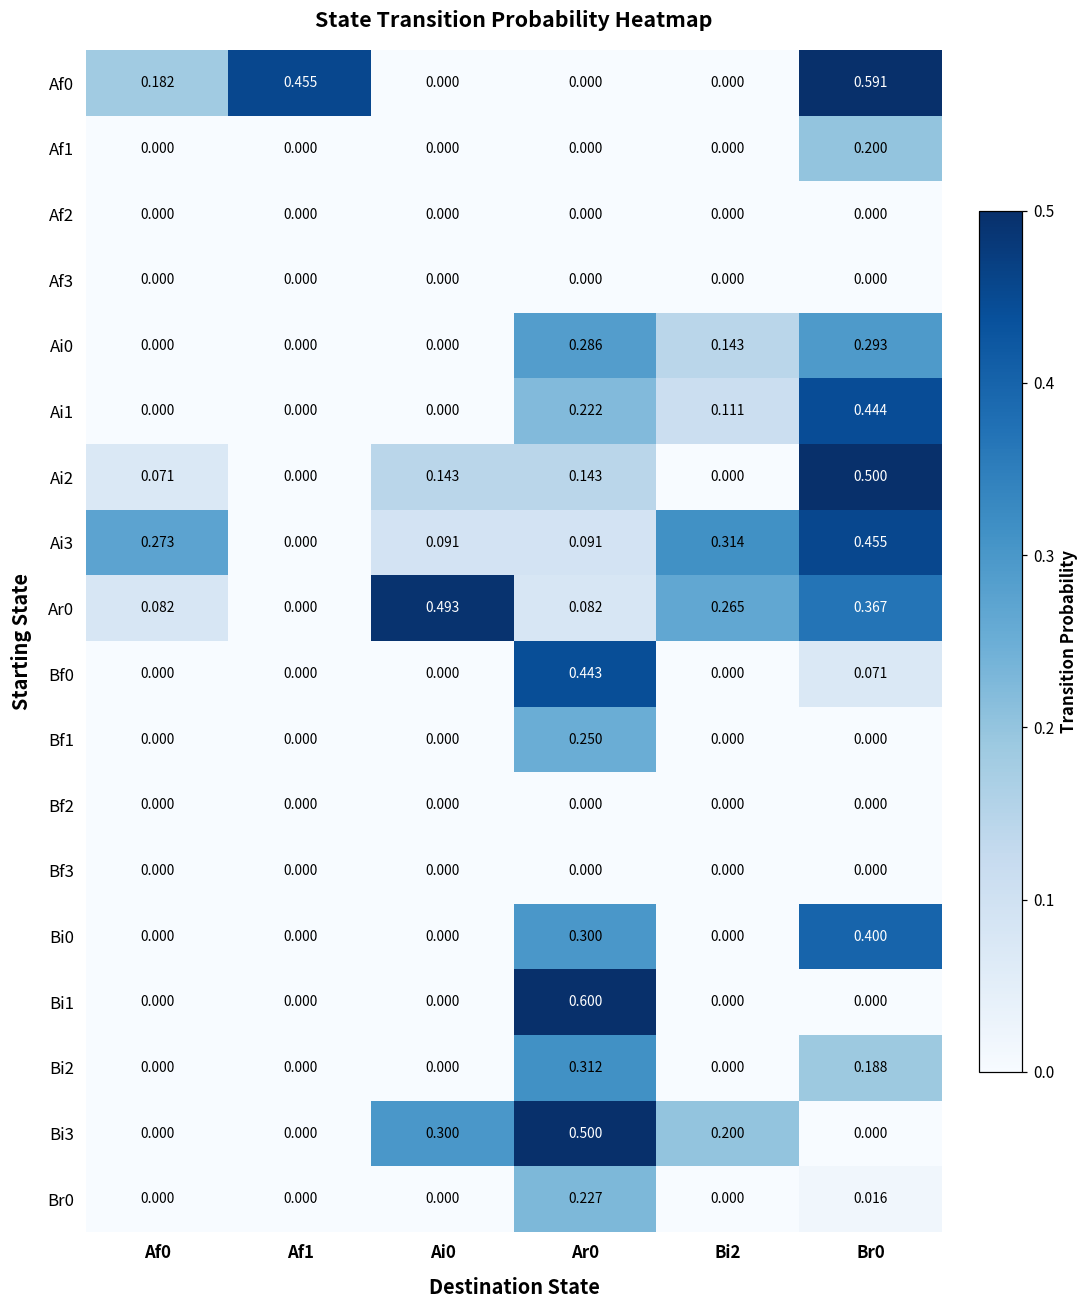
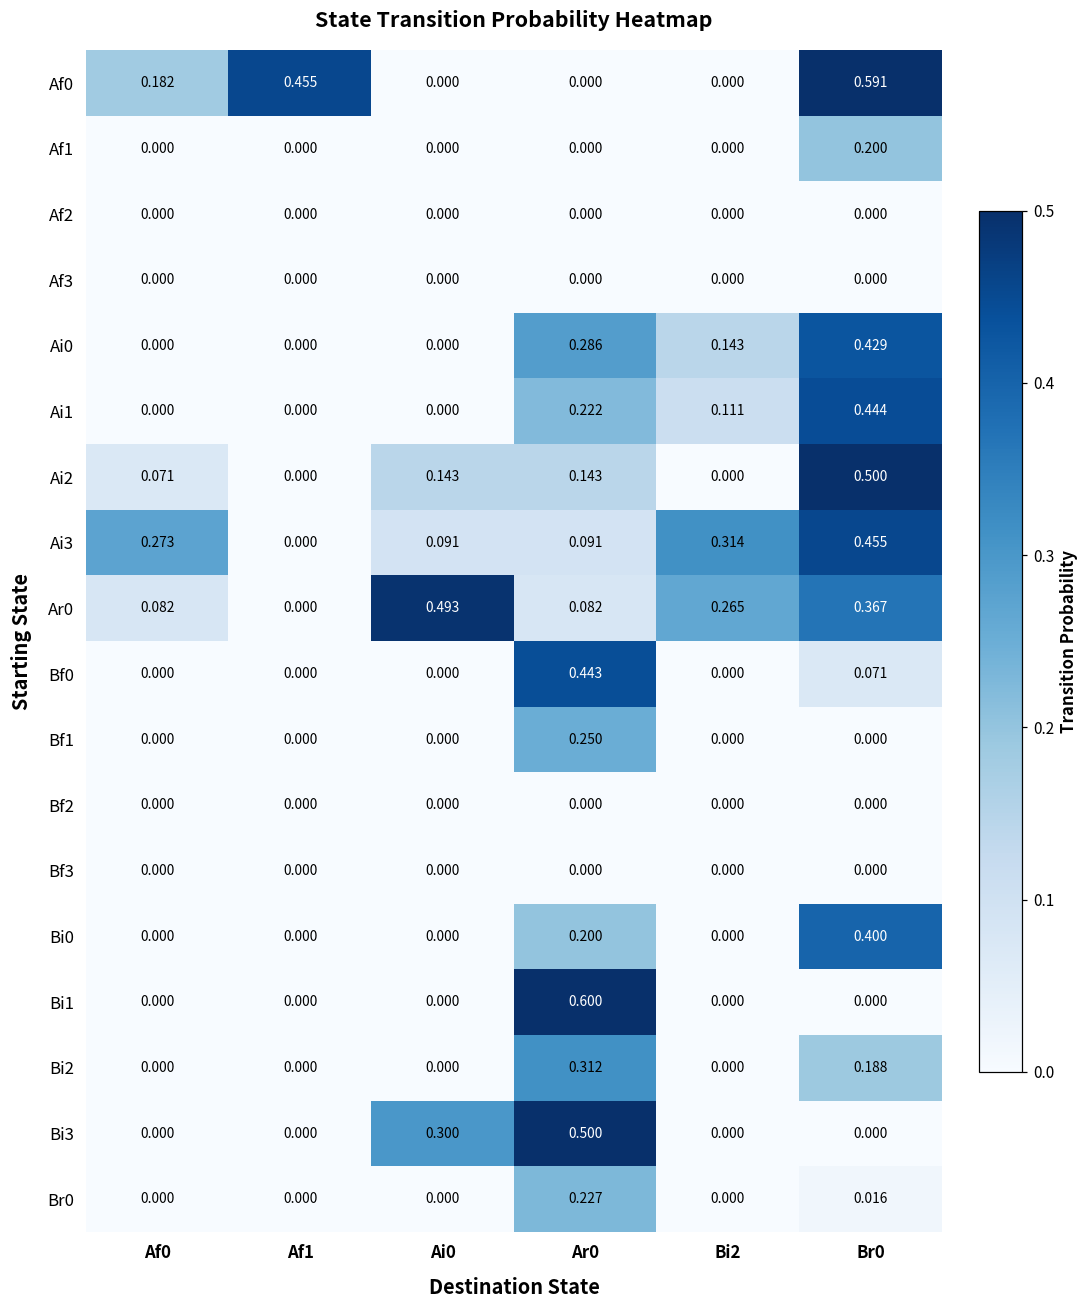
  {
    "Af0": {
      "Af0": 0.182,
      "Af1": 0.455,
      "Ai0": 0.000,
      "Ar0": 0.000,
      "Bi2": 0.000,
      "Br0": 0.591
    },
    "Af1": {
      "Af0": 0.000,
      "Af1": 0.000,
      "Ai0": 0.000,
      "Ar0": 0.000,
      "Bi2": 0.000,
      "Br0": 0.200
    },
    "Af2": {
      "Af0": 0.000,
      "Af1": 0.000,
      "Ai0": 0.000,
      "Ar0": 0.000,
      "Bi2": 0.000,
      "Br0": 0.000
    },
    "Af3": {
      "Af0": 0.000,
      "Af1": 0.000,
      "Ai0": 0.000,
      "Ar0": 0.000,
      "Bi2": 0.000,
      "Br0": 0.000
    },
    "Ai0": {
      "Af0": 0.000,
      "Af1": 0.000,
      "Ai0": 0.000,
      "Ar0": 0.286,
      "Bi2": 0.143,
-     "Br0": 0.293
+     "Br0": 0.429
    },
    "Ai1": {
      "Af0": 0.000,
      "Af1": 0.000,
      "Ai0": 0.000,
      "Ar0": 0.222,
      "Bi2": 0.111,
      "Br0": 0.444
    },
    "Ai2": {
      "Af0": 0.071,
      "Af1": 0.000,
      "Ai0": 0.143,
      "Ar0": 0.143,
      "Bi2": 0.000,
      "Br0": 0.500
    },
    "Ai3": {
      "Af0": 0.273,
      "Af1": 0.000,
      "Ai0": 0.091,
      "Ar0": 0.091,
      "Bi2": 0.314,
      "Br0": 0.455
    },
    "Ar0": {
      "Af0": 0.082,
      "Af1": 0.000,
      "Ai0": 0.493,
      "Ar0": 0.082,
      "Bi2": 0.265,
      "Br0": 0.367
    },
    "Bf0": {
      "Af0": 0.000,
      "Af1": 0.000,
      "Ai0": 0.000,
      "Ar0": 0.443,
      "Bi2": 0.000,
      "Br0": 0.071
    },
    "Bf1": {
      "Af0": 0.000,
      "Af1": 0.000,
      "Ai0": 0.000,
      "Ar0": 0.250,
      "Bi2": 0.000,
      "Br0": 0.000
    },
    "Bf2": {
      "Af0": 0.000,
      "Af1": 0.000,
      "Ai0": 0.000,
      "Ar0": 0.000,
      "Bi2": 0.000,
      "Br0": 0.000
    },
    "Bf3": {
      "Af0": 0.000,
      "Af1": 0.000,
      "Ai0": 0.000,
      "Ar0": 0.000,
      "Bi2": 0.000,
      "Br0": 0.000
    },
    "Bi0": {
      "Af0": 0.000,
      "Af1": 0.000,
      "Ai0": 0.000,
-     "Ar0": 0.300,
+     "Ar0": 0.200,
      "Bi2": 0.000,
      "Br0": 0.400
    },
    "Bi1": {
      "Af0": 0.000,
      "Af1": 0.000,
      "Ai0": 0.000,
      "Ar0": 0.600,
      "Bi2": 0.000,
      "Br0": 0.000
    },
    "Bi2": {
      "Af0": 0.000,
      "Af1": 0.000,
      "Ai0": 0.000,
      "Ar0": 0.312,
      "Bi2": 0.000,
      "Br0": 0.188
    },
    "Bi3": {
      "Af0": 0.000,
      "Af1": 0.000,
      "Ai0": 0.300,
      "Ar0": 0.500,
-     "Bi2": 0.200,
+     "Bi2": 0.000,
      "Br0": 0.000
    },
    "Br0": {
      "Af0": 0.000,
      "Af1": 0.000,
      "Ai0": 0.000,
      "Ar0": 0.227,
      "Bi2": 0.000,
      "Br0": 0.016
    }
  }
